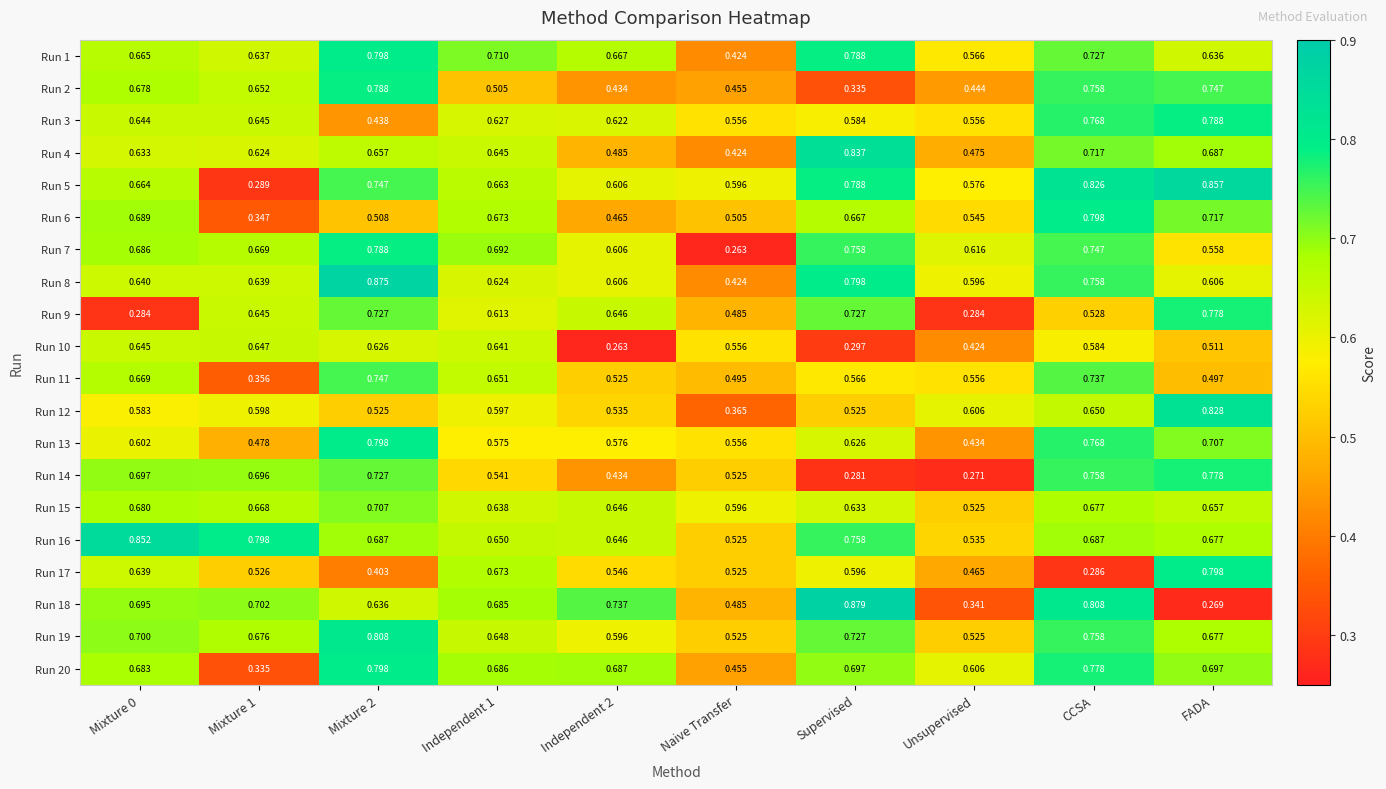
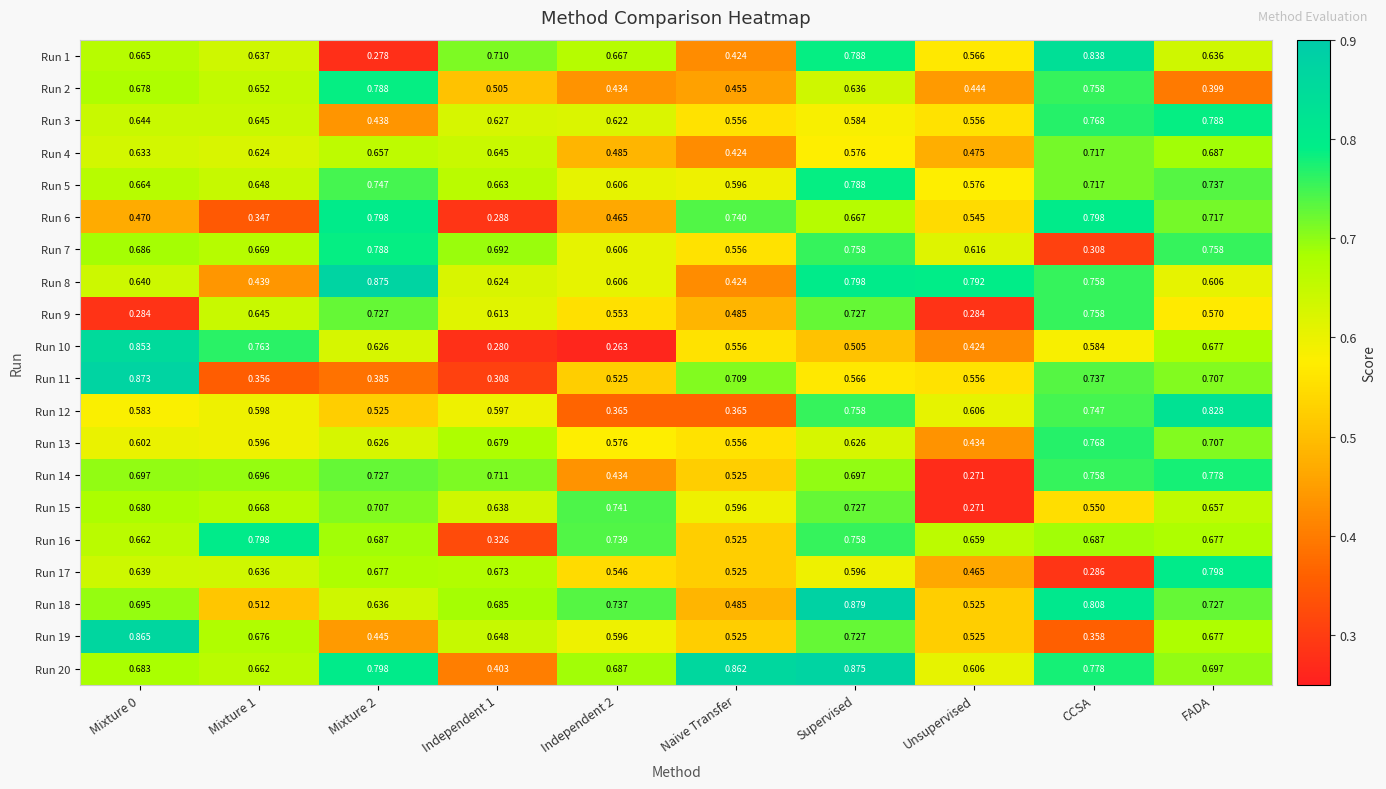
  {
    "Run 1": {
      "Mixture 0": 0.665,
      "Mixture 1": 0.637,
-     "Mixture 2": 0.798,
+     "Mixture 2": 0.278,
      "Independent 1": 0.710,
      "Independent 2": 0.667,
      "Naive Transfer": 0.424,
      "Supervised": 0.788,
      "Unsupervised": 0.566,
-     "CCSA": 0.727,
+     "CCSA": 0.838,
      "FADA": 0.636
    },
    "Run 2": {
      "Mixture 0": 0.678,
      "Mixture 1": 0.652,
      "Mixture 2": 0.788,
      "Independent 1": 0.505,
      "Independent 2": 0.434,
      "Naive Transfer": 0.455,
-     "Supervised": 0.335,
+     "Supervised": 0.636,
      "Unsupervised": 0.444,
      "CCSA": 0.758,
-     "FADA": 0.747
+     "FADA": 0.399
    },
    "Run 3": {
      "Mixture 0": 0.644,
      "Mixture 1": 0.645,
      "Mixture 2": 0.438,
      "Independent 1": 0.627,
      "Independent 2": 0.622,
      "Naive Transfer": 0.556,
      "Supervised": 0.584,
      "Unsupervised": 0.556,
      "CCSA": 0.768,
      "FADA": 0.788
    },
    "Run 4": {
      "Mixture 0": 0.633,
      "Mixture 1": 0.624,
      "Mixture 2": 0.657,
      "Independent 1": 0.645,
      "Independent 2": 0.485,
      "Naive Transfer": 0.424,
-     "Supervised": 0.837,
+     "Supervised": 0.576,
      "Unsupervised": 0.475,
      "CCSA": 0.717,
      "FADA": 0.687
    },
    "Run 5": {
      "Mixture 0": 0.664,
-     "Mixture 1": 0.289,
+     "Mixture 1": 0.648,
      "Mixture 2": 0.747,
      "Independent 1": 0.663,
      "Independent 2": 0.606,
      "Naive Transfer": 0.596,
      "Supervised": 0.788,
      "Unsupervised": 0.576,
-     "CCSA": 0.826,
-     "FADA": 0.857
+     "CCSA": 0.717,
+     "FADA": 0.737
    },
    "Run 6": {
-     "Mixture 0": 0.689,
+     "Mixture 0": 0.470,
      "Mixture 1": 0.347,
-     "Mixture 2": 0.508,
-     "Independent 1": 0.673,
+     "Mixture 2": 0.798,
+     "Independent 1": 0.288,
      "Independent 2": 0.465,
-     "Naive Transfer": 0.505,
+     "Naive Transfer": 0.740,
      "Supervised": 0.667,
      "Unsupervised": 0.545,
      "CCSA": 0.798,
      "FADA": 0.717
    },
    "Run 7": {
      "Mixture 0": 0.686,
      "Mixture 1": 0.669,
      "Mixture 2": 0.788,
      "Independent 1": 0.692,
      "Independent 2": 0.606,
-     "Naive Transfer": 0.263,
+     "Naive Transfer": 0.556,
      "Supervised": 0.758,
      "Unsupervised": 0.616,
-     "CCSA": 0.747,
-     "FADA": 0.558
+     "CCSA": 0.308,
+     "FADA": 0.758
    },
    "Run 8": {
      "Mixture 0": 0.640,
-     "Mixture 1": 0.639,
+     "Mixture 1": 0.439,
      "Mixture 2": 0.875,
      "Independent 1": 0.624,
      "Independent 2": 0.606,
      "Naive Transfer": 0.424,
      "Supervised": 0.798,
-     "Unsupervised": 0.596,
+     "Unsupervised": 0.792,
      "CCSA": 0.758,
      "FADA": 0.606
    },
    "Run 9": {
      "Mixture 0": 0.284,
      "Mixture 1": 0.645,
      "Mixture 2": 0.727,
      "Independent 1": 0.613,
-     "Independent 2": 0.646,
+     "Independent 2": 0.553,
      "Naive Transfer": 0.485,
      "Supervised": 0.727,
      "Unsupervised": 0.284,
-     "CCSA": 0.528,
-     "FADA": 0.778
+     "CCSA": 0.758,
+     "FADA": 0.570
    },
    "Run 10": {
-     "Mixture 0": 0.645,
-     "Mixture 1": 0.647,
+     "Mixture 0": 0.853,
+     "Mixture 1": 0.763,
      "Mixture 2": 0.626,
-     "Independent 1": 0.641,
+     "Independent 1": 0.280,
      "Independent 2": 0.263,
      "Naive Transfer": 0.556,
-     "Supervised": 0.297,
+     "Supervised": 0.505,
      "Unsupervised": 0.424,
      "CCSA": 0.584,
-     "FADA": 0.511
+     "FADA": 0.677
    },
    "Run 11": {
-     "Mixture 0": 0.669,
+     "Mixture 0": 0.873,
      "Mixture 1": 0.356,
-     "Mixture 2": 0.747,
-     "Independent 1": 0.651,
+     "Mixture 2": 0.385,
+     "Independent 1": 0.308,
      "Independent 2": 0.525,
-     "Naive Transfer": 0.495,
+     "Naive Transfer": 0.709,
      "Supervised": 0.566,
      "Unsupervised": 0.556,
      "CCSA": 0.737,
-     "FADA": 0.497
+     "FADA": 0.707
    },
    "Run 12": {
      "Mixture 0": 0.583,
      "Mixture 1": 0.598,
      "Mixture 2": 0.525,
      "Independent 1": 0.597,
-     "Independent 2": 0.535,
+     "Independent 2": 0.365,
      "Naive Transfer": 0.365,
-     "Supervised": 0.525,
+     "Supervised": 0.758,
      "Unsupervised": 0.606,
-     "CCSA": 0.650,
+     "CCSA": 0.747,
      "FADA": 0.828
    },
    "Run 13": {
      "Mixture 0": 0.602,
-     "Mixture 1": 0.478,
-     "Mixture 2": 0.798,
-     "Independent 1": 0.575,
+     "Mixture 1": 0.596,
+     "Mixture 2": 0.626,
+     "Independent 1": 0.679,
      "Independent 2": 0.576,
      "Naive Transfer": 0.556,
      "Supervised": 0.626,
      "Unsupervised": 0.434,
      "CCSA": 0.768,
      "FADA": 0.707
    },
    "Run 14": {
      "Mixture 0": 0.697,
      "Mixture 1": 0.696,
      "Mixture 2": 0.727,
-     "Independent 1": 0.541,
+     "Independent 1": 0.711,
      "Independent 2": 0.434,
      "Naive Transfer": 0.525,
-     "Supervised": 0.281,
+     "Supervised": 0.697,
      "Unsupervised": 0.271,
      "CCSA": 0.758,
      "FADA": 0.778
    },
    "Run 15": {
      "Mixture 0": 0.680,
      "Mixture 1": 0.668,
      "Mixture 2": 0.707,
      "Independent 1": 0.638,
-     "Independent 2": 0.646,
+     "Independent 2": 0.741,
      "Naive Transfer": 0.596,
-     "Supervised": 0.633,
-     "Unsupervised": 0.525,
-     "CCSA": 0.677,
+     "Supervised": 0.727,
+     "Unsupervised": 0.271,
+     "CCSA": 0.550,
      "FADA": 0.657
    },
    "Run 16": {
-     "Mixture 0": 0.852,
+     "Mixture 0": 0.662,
      "Mixture 1": 0.798,
      "Mixture 2": 0.687,
-     "Independent 1": 0.650,
-     "Independent 2": 0.646,
+     "Independent 1": 0.326,
+     "Independent 2": 0.739,
      "Naive Transfer": 0.525,
      "Supervised": 0.758,
-     "Unsupervised": 0.535,
+     "Unsupervised": 0.659,
      "CCSA": 0.687,
      "FADA": 0.677
    },
    "Run 17": {
      "Mixture 0": 0.639,
-     "Mixture 1": 0.526,
-     "Mixture 2": 0.403,
+     "Mixture 1": 0.636,
+     "Mixture 2": 0.677,
      "Independent 1": 0.673,
      "Independent 2": 0.546,
      "Naive Transfer": 0.525,
      "Supervised": 0.596,
      "Unsupervised": 0.465,
      "CCSA": 0.286,
      "FADA": 0.798
    },
    "Run 18": {
      "Mixture 0": 0.695,
-     "Mixture 1": 0.702,
+     "Mixture 1": 0.512,
      "Mixture 2": 0.636,
      "Independent 1": 0.685,
      "Independent 2": 0.737,
      "Naive Transfer": 0.485,
      "Supervised": 0.879,
-     "Unsupervised": 0.341,
+     "Unsupervised": 0.525,
      "CCSA": 0.808,
-     "FADA": 0.269
+     "FADA": 0.727
    },
    "Run 19": {
-     "Mixture 0": 0.700,
+     "Mixture 0": 0.865,
      "Mixture 1": 0.676,
-     "Mixture 2": 0.808,
+     "Mixture 2": 0.445,
      "Independent 1": 0.648,
      "Independent 2": 0.596,
      "Naive Transfer": 0.525,
      "Supervised": 0.727,
      "Unsupervised": 0.525,
-     "CCSA": 0.758,
+     "CCSA": 0.358,
      "FADA": 0.677
    },
    "Run 20": {
      "Mixture 0": 0.683,
-     "Mixture 1": 0.335,
+     "Mixture 1": 0.662,
      "Mixture 2": 0.798,
-     "Independent 1": 0.686,
+     "Independent 1": 0.403,
      "Independent 2": 0.687,
-     "Naive Transfer": 0.455,
-     "Supervised": 0.697,
+     "Naive Transfer": 0.862,
+     "Supervised": 0.875,
      "Unsupervised": 0.606,
      "CCSA": 0.778,
      "FADA": 0.697
    }
  }
